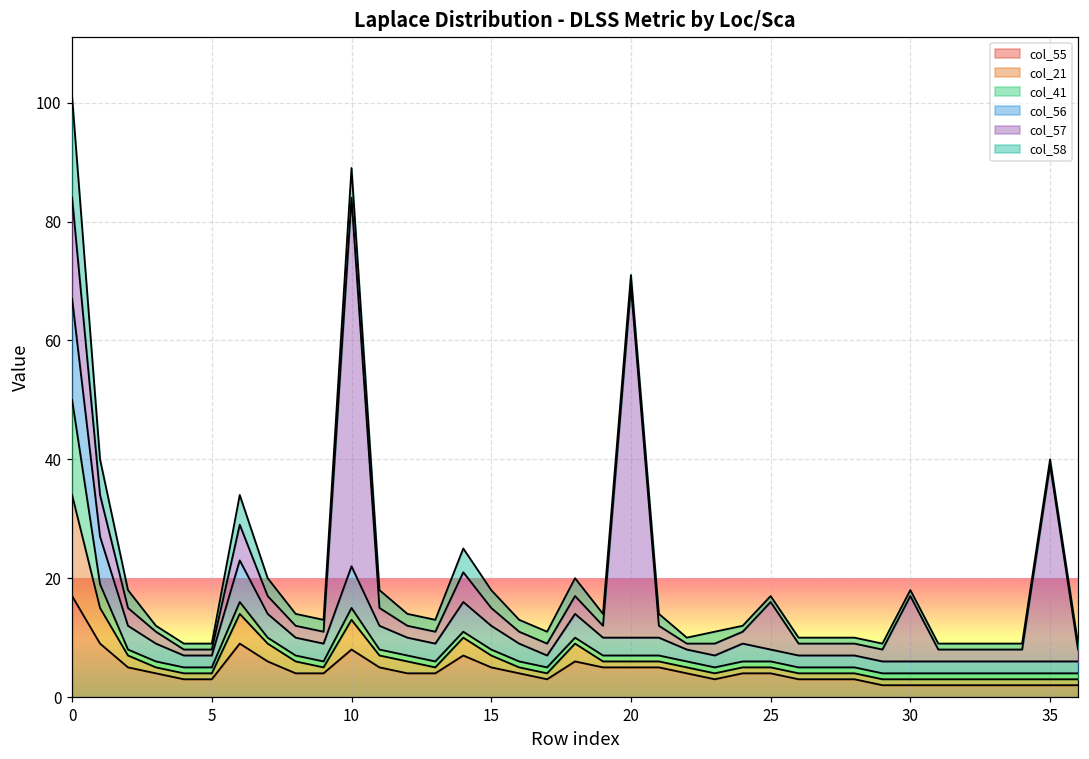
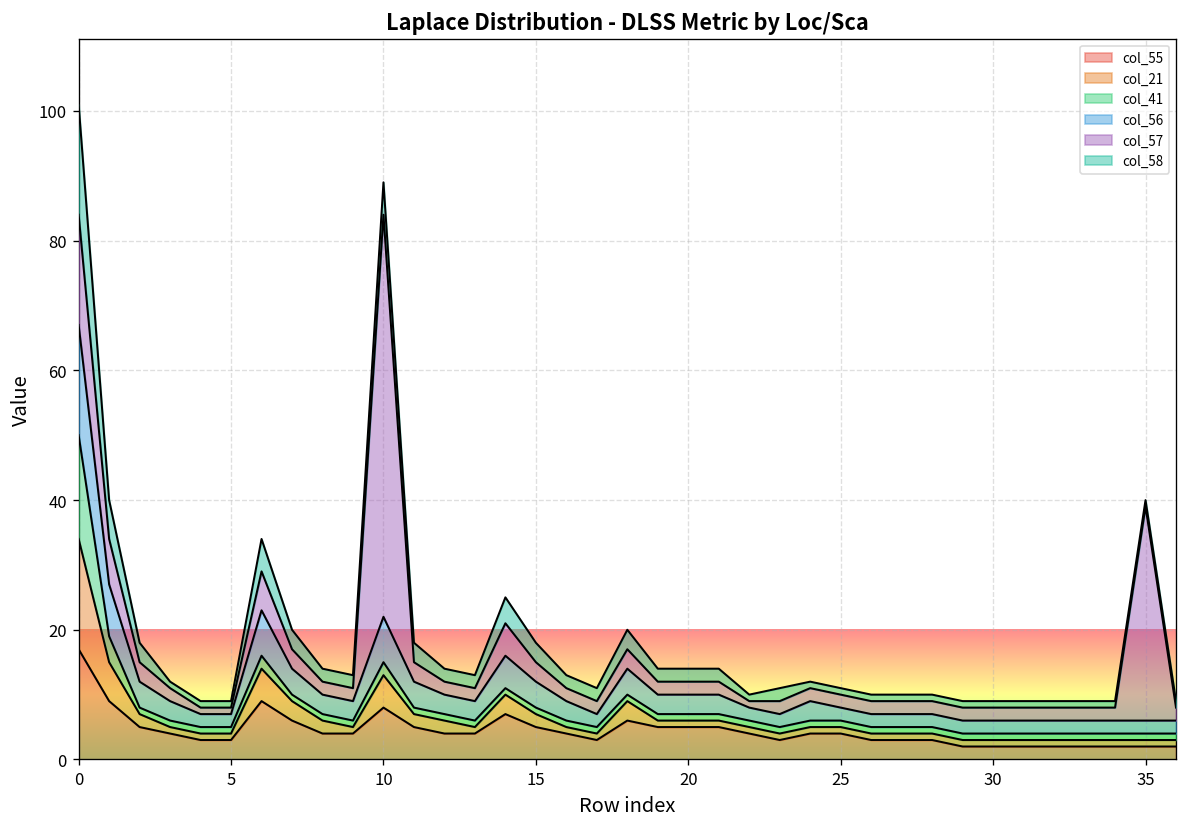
  {
    "col_57": {
      "0": 17,
      "5": 1,
      "10": 62,
      "15": 3,
-     "20": 59,
-     "25": 8,
-     "30": 11,
+     "20": 2,
+     "25": 2,
+     "30": 2,
      "35": 33
    }
  }
